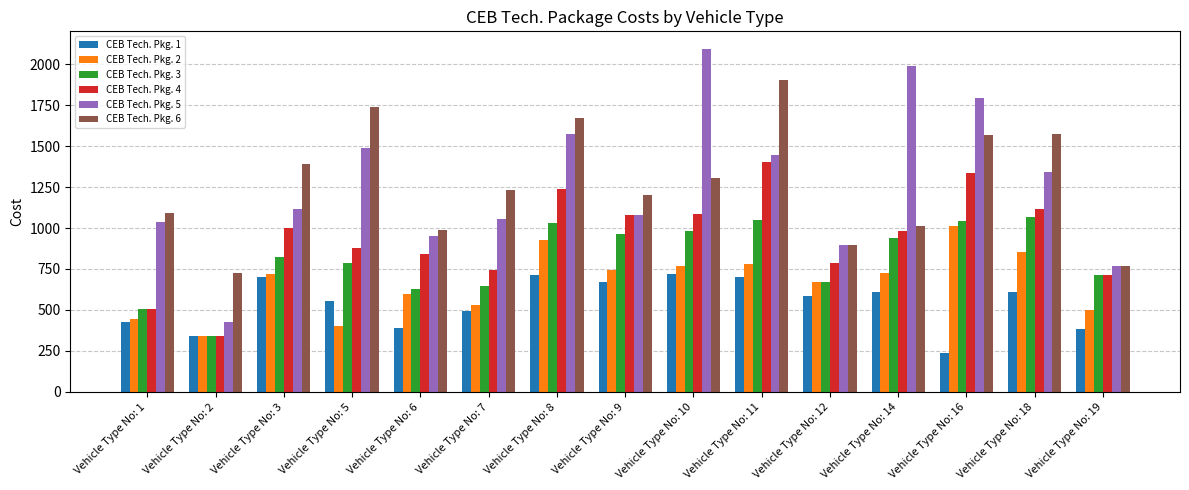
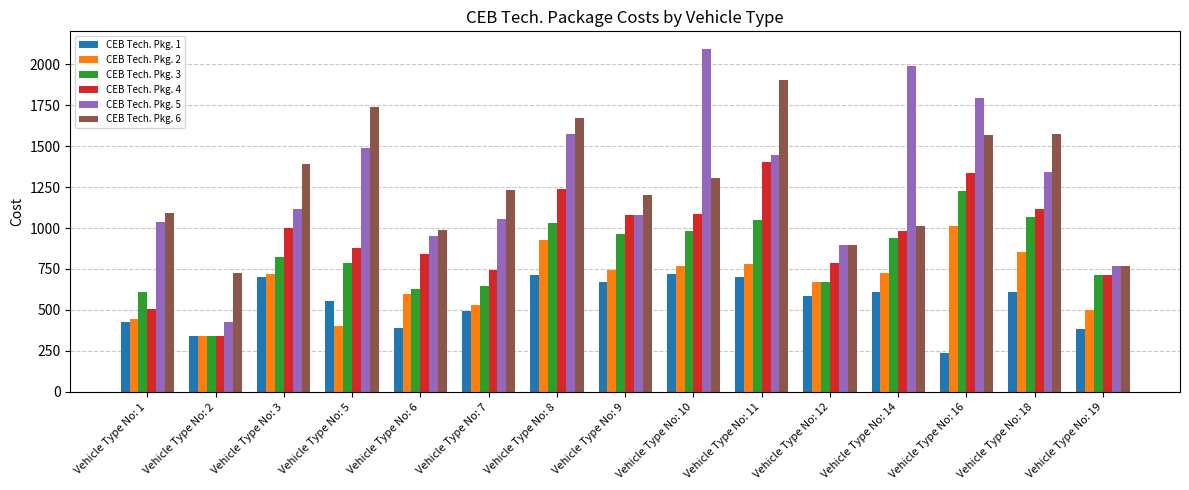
  {
    "CEB Tech. Pkg. 1": {
      "Vehicle Type No: 1": 430,
      "Vehicle Type No: 2": 340,
      "Vehicle Type No: 3": 700,
      "Vehicle Type No: 5": 560,
      "Vehicle Type No: 6": 390,
      "Vehicle Type No: 7": 490,
      "Vehicle Type No: 8": 710,
      "Vehicle Type No: 9": 670,
      "Vehicle Type No: 10": 720,
      "Vehicle Type No: 11": 700,
      "Vehicle Type No: 12": 590,
      "Vehicle Type No: 14": 610,
      "Vehicle Type No: 16": 240,
      "Vehicle Type No: 18": 610,
      "Vehicle Type No: 19": 380
    },
    "CEB Tech. Pkg. 2": {
      "Vehicle Type No: 1": 450,
      "Vehicle Type No: 2": 340,
      "Vehicle Type No: 3": 720,
      "Vehicle Type No: 5": 400,
      "Vehicle Type No: 6": 600,
      "Vehicle Type No: 7": 530,
      "Vehicle Type No: 8": 930,
      "Vehicle Type No: 9": 750,
      "Vehicle Type No: 10": 770,
      "Vehicle Type No: 11": 780,
      "Vehicle Type No: 12": 670,
      "Vehicle Type No: 14": 720,
      "Vehicle Type No: 16": 1010,
      "Vehicle Type No: 18": 850,
      "Vehicle Type No: 19": 500
    },
    "CEB Tech. Pkg. 3": {
-     "Vehicle Type No: 1": 500,
+     "Vehicle Type No: 1": 610,
      "Vehicle Type No: 2": 340,
      "Vehicle Type No: 3": 820,
      "Vehicle Type No: 5": 790,
      "Vehicle Type No: 6": 630,
      "Vehicle Type No: 7": 640,
      "Vehicle Type No: 8": 1030,
      "Vehicle Type No: 9": 960,
      "Vehicle Type No: 10": 980,
      "Vehicle Type No: 11": 1050,
      "Vehicle Type No: 12": 670,
      "Vehicle Type No: 14": 940,
-     "Vehicle Type No: 16": 1040,
+     "Vehicle Type No: 16": 1230,
      "Vehicle Type No: 18": 1070,
      "Vehicle Type No: 19": 710
    },
    "CEB Tech. Pkg. 4": {
      "Vehicle Type No: 1": 500,
      "Vehicle Type No: 2": 340,
      "Vehicle Type No: 3": 1000,
      "Vehicle Type No: 5": 880,
      "Vehicle Type No: 6": 840,
      "Vehicle Type No: 7": 750,
      "Vehicle Type No: 8": 1240,
      "Vehicle Type No: 9": 1080,
      "Vehicle Type No: 10": 1090,
      "Vehicle Type No: 11": 1410,
      "Vehicle Type No: 12": 790,
      "Vehicle Type No: 14": 980,
      "Vehicle Type No: 16": 1330,
      "Vehicle Type No: 18": 1120,
      "Vehicle Type No: 19": 710
    },
    "CEB Tech. Pkg. 5": {
      "Vehicle Type No: 1": 1030,
      "Vehicle Type No: 2": 430,
      "Vehicle Type No: 3": 1110,
      "Vehicle Type No: 5": 1490,
      "Vehicle Type No: 6": 950,
      "Vehicle Type No: 7": 1060,
      "Vehicle Type No: 8": 1570,
      "Vehicle Type No: 9": 1080,
      "Vehicle Type No: 10": 2100,
      "Vehicle Type No: 11": 1440,
      "Vehicle Type No: 12": 900,
      "Vehicle Type No: 14": 1990,
      "Vehicle Type No: 16": 1790,
      "Vehicle Type No: 18": 1340,
      "Vehicle Type No: 19": 770
    },
    "CEB Tech. Pkg. 6": {
      "Vehicle Type No: 1": 1090,
      "Vehicle Type No: 2": 730,
      "Vehicle Type No: 3": 1390,
      "Vehicle Type No: 5": 1740,
      "Vehicle Type No: 6": 990,
      "Vehicle Type No: 7": 1230,
      "Vehicle Type No: 8": 1670,
      "Vehicle Type No: 9": 1200,
      "Vehicle Type No: 10": 1310,
      "Vehicle Type No: 11": 1900,
      "Vehicle Type No: 12": 900,
      "Vehicle Type No: 14": 1010,
      "Vehicle Type No: 16": 1560,
      "Vehicle Type No: 18": 1580,
      "Vehicle Type No: 19": 770
    }
  }
